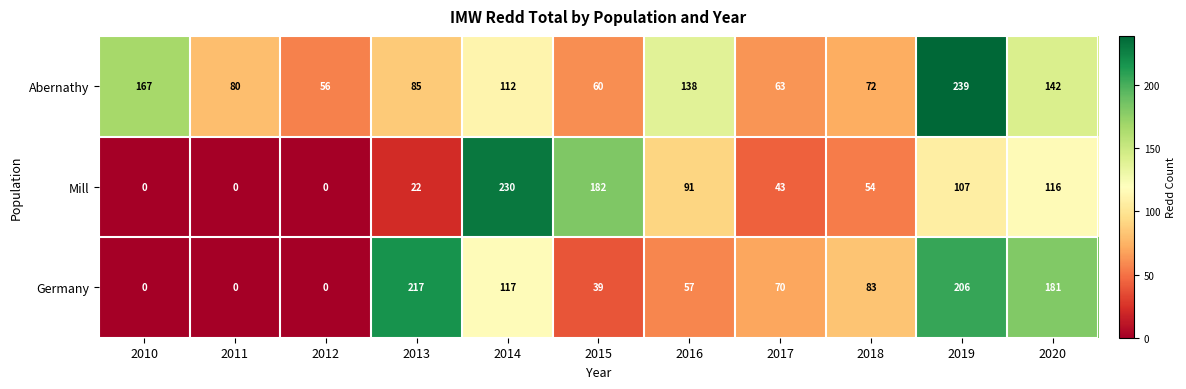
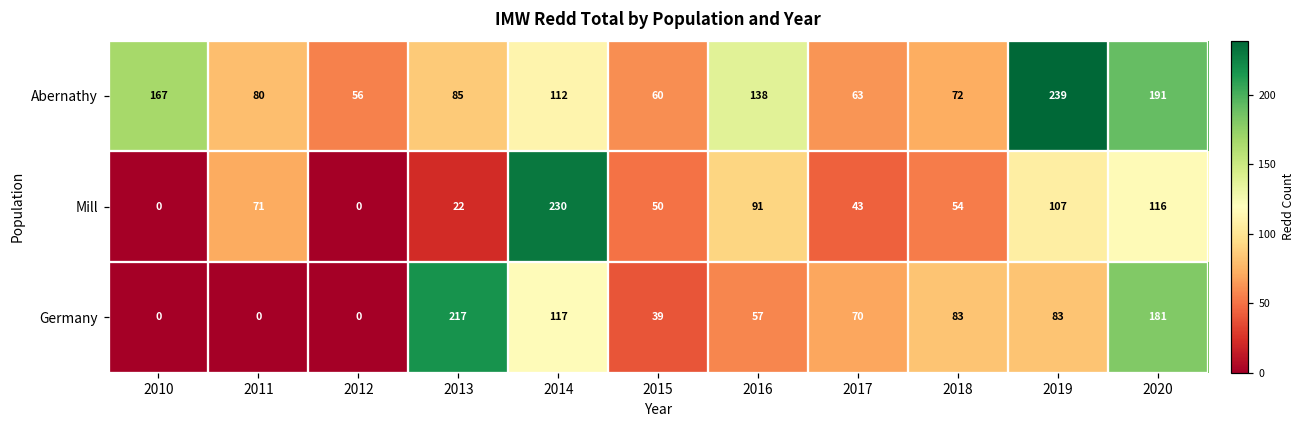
  {
    "Abernathy": {
      "2010": 167,
      "2011": 80,
      "2012": 56,
      "2013": 85,
      "2014": 112,
      "2015": 60,
      "2016": 138,
      "2017": 63,
      "2018": 72,
      "2019": 239,
-     "2020": 142
+     "2020": 191
    },
    "Mill": {
      "2010": 0,
-     "2011": 0,
+     "2011": 71,
      "2012": 0,
      "2013": 22,
      "2014": 230,
-     "2015": 182,
+     "2015": 50,
      "2016": 91,
      "2017": 43,
      "2018": 54,
      "2019": 107,
      "2020": 116
    },
    "Germany": {
      "2010": 0,
      "2011": 0,
      "2012": 0,
      "2013": 217,
      "2014": 117,
      "2015": 39,
      "2016": 57,
      "2017": 70,
      "2018": 83,
-     "2019": 206,
+     "2019": 83,
      "2020": 181
    }
  }
